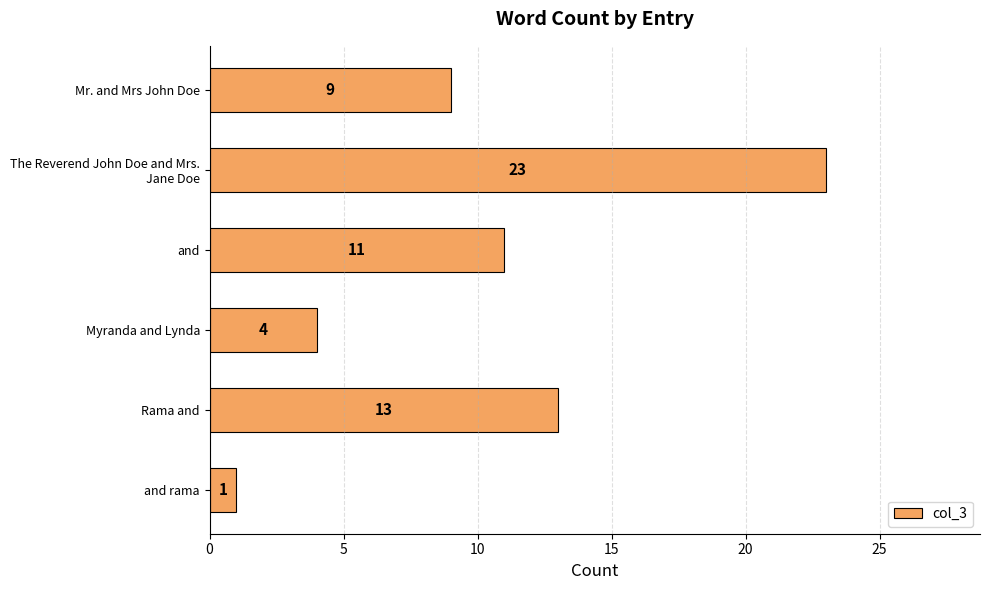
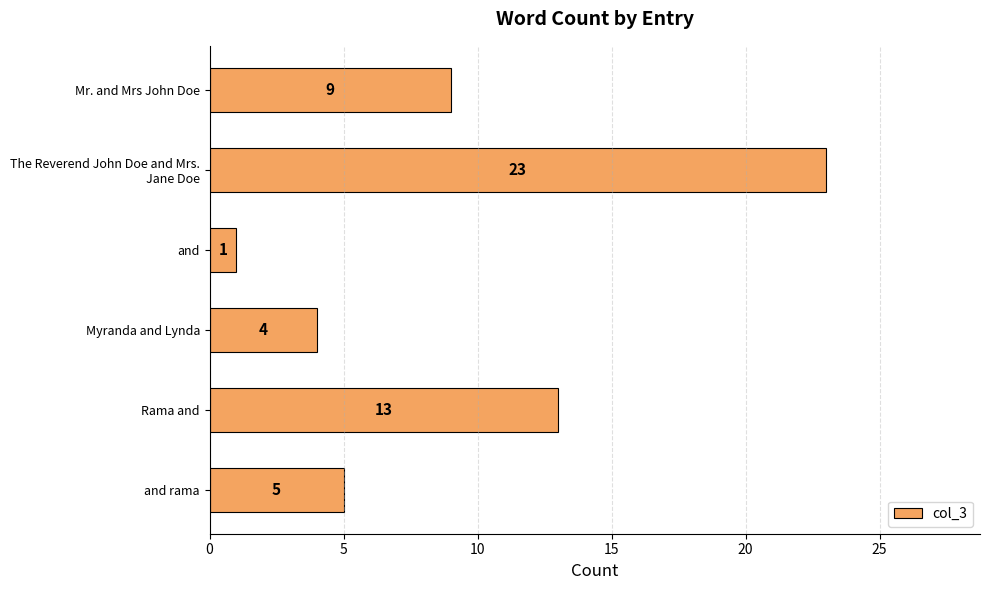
  {
    "Mr. and Mrs John Doe": 9,
    "The Reverend John Doe and Mrs. Jane Doe": 23,
-   "and": 11,
+   "and": 1,
    "Myranda and Lynda": 4,
    "Rama and": 13,
-   "and rama": 1
+   "and rama": 5
  }
